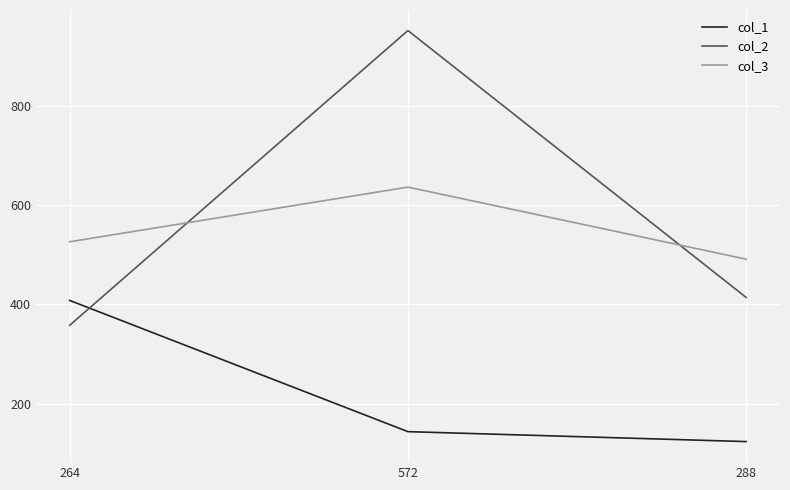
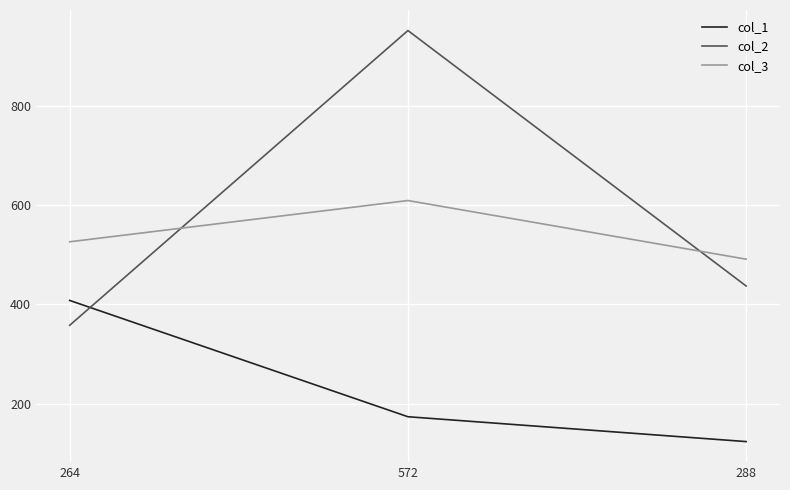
  {
    "col_1": {
      "264": 410,
-     "572": 140,
+     "572": 170,
      "288": 120
    },
    "col_2": {
      "264": 360,
      "572": 950,
-     "288": 410
+     "288": 440
    },
    "col_3": {
      "264": 530,
-     "572": 640,
+     "572": 610,
      "288": 490
    }
  }
